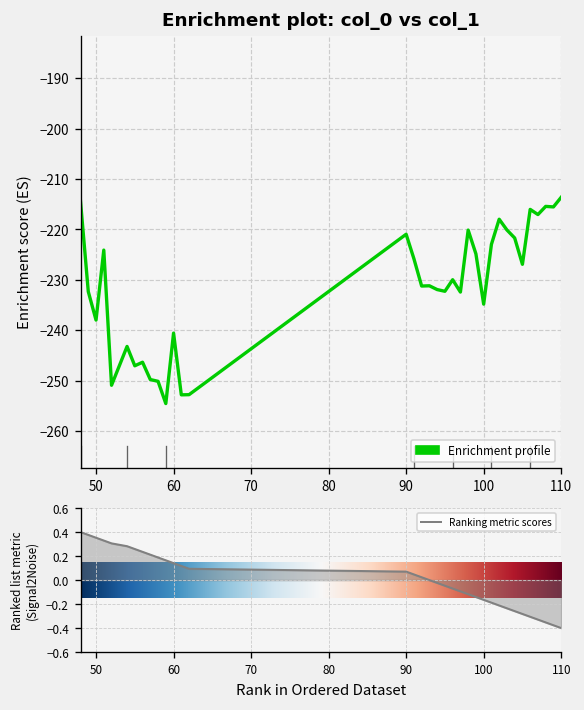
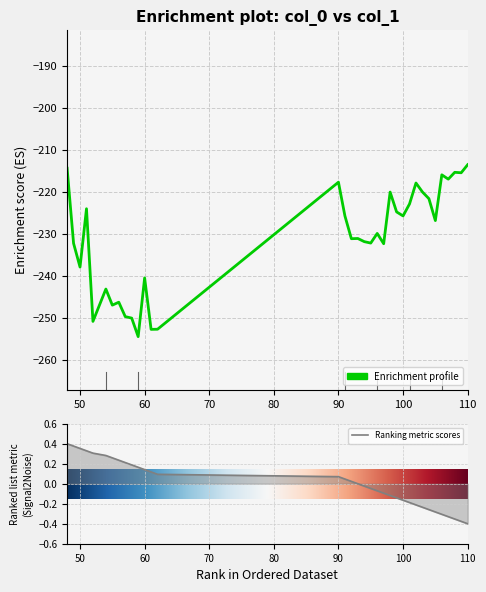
  {
    "Enrichment plot: col_0 vs col_1": {
      "50": -238,
      "60": -241,
-     "90": -221,
-     "100": -235,
+     "90": -218,
+     "100": -226,
      "110": -214
    }
  }
